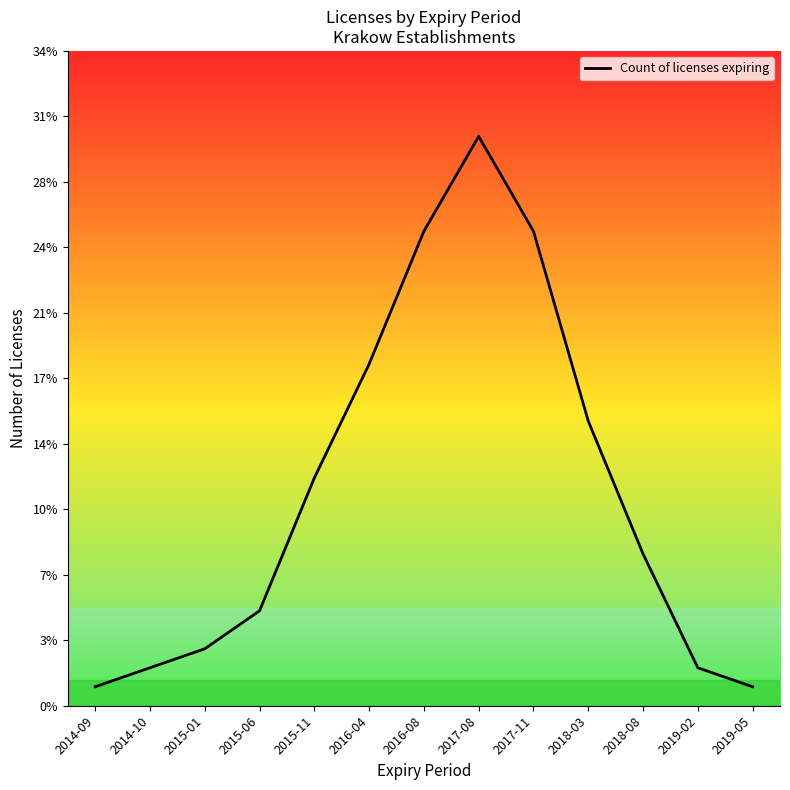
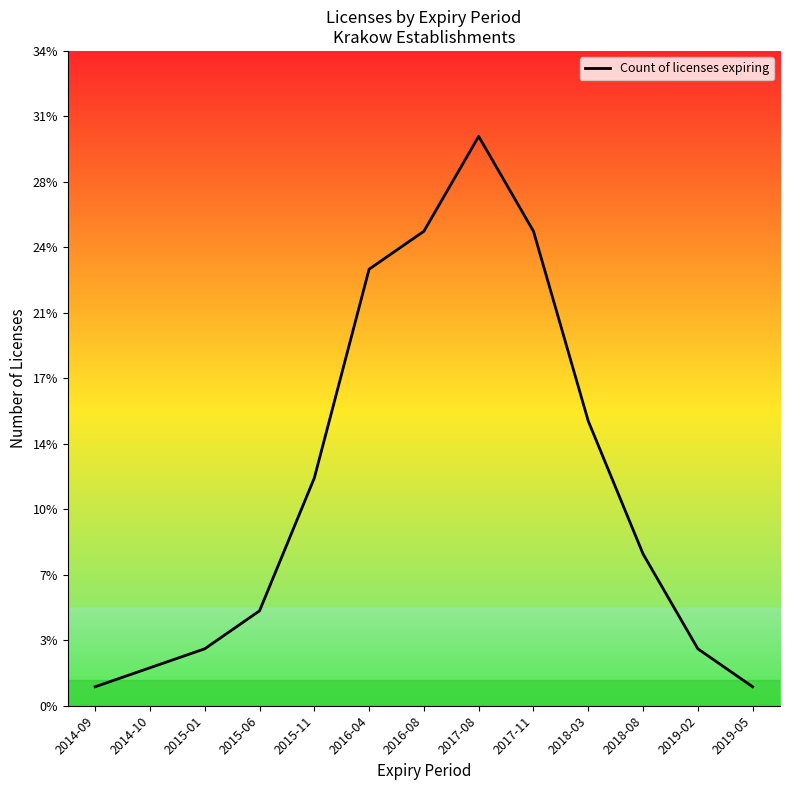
  {
    "2014-10": "2%",
    "2015-01": "3%",
    "2015-06": "5%",
    "2015-11": "12%",
-   "2016-04": "18%",
+   "2016-04": "23%",
    "2016-08": "25%",
    "2017-08": "30%",
    "2017-11": "25%",
    "2018-03": "15%",
    "2018-08": "8%",
-   "2019-02": "2%"
+   "2019-02": "3%"
  }
